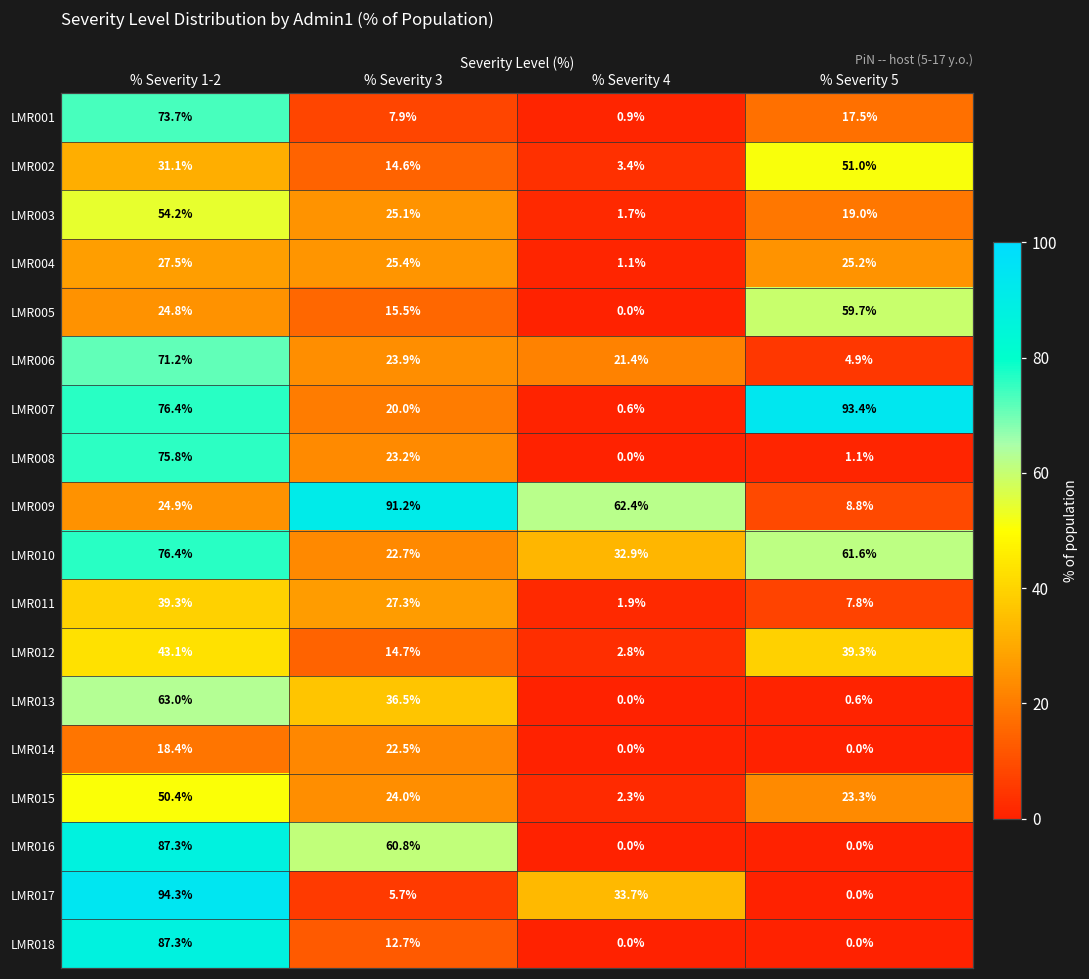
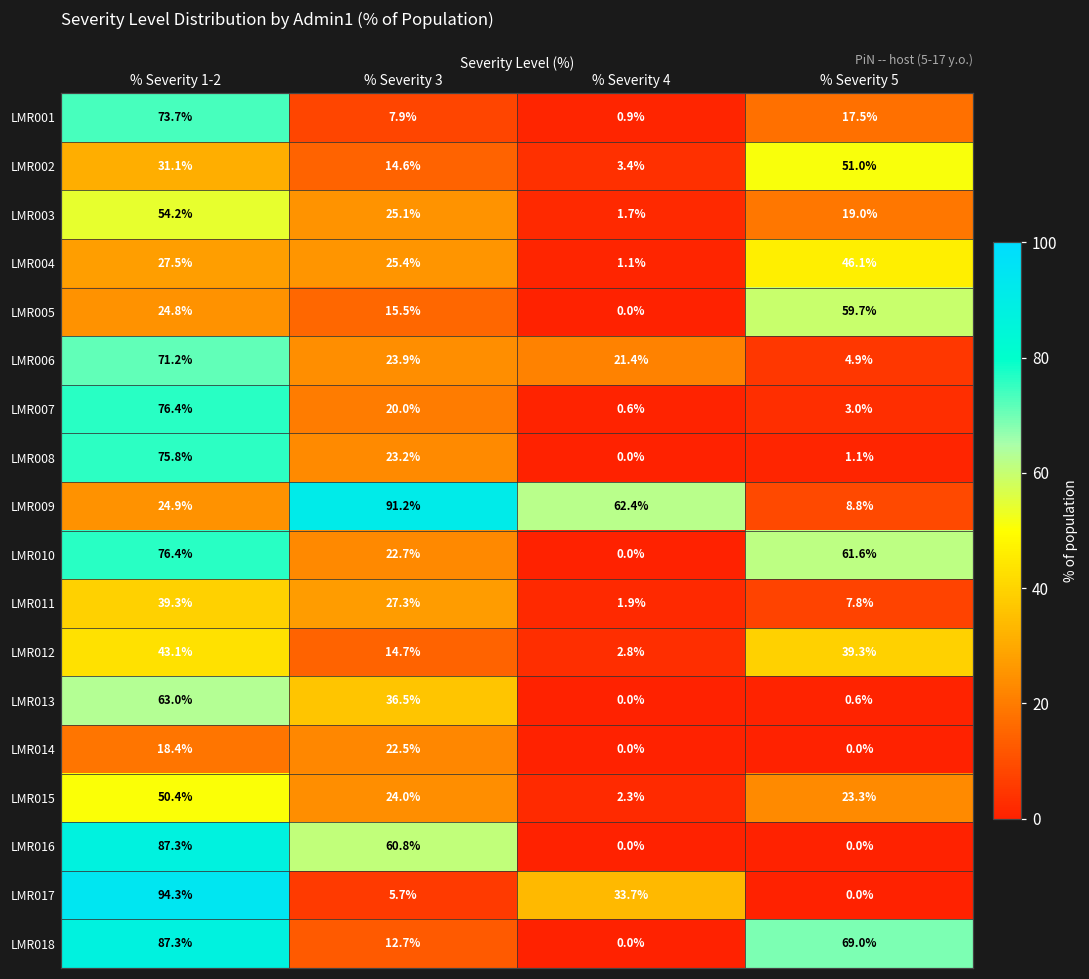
  {
    "LMR001": {
      "% Severity 1-2": "73.7%",
      "% Severity 3": "7.9%",
      "% Severity 4": "0.9%",
      "% Severity 5": "17.5%"
    },
    "LMR002": {
      "% Severity 1-2": "31.1%",
      "% Severity 3": "14.6%",
      "% Severity 4": "3.4%",
      "% Severity 5": "51.0%"
    },
    "LMR003": {
      "% Severity 1-2": "54.2%",
      "% Severity 3": "25.1%",
      "% Severity 4": "1.7%",
      "% Severity 5": "19.0%"
    },
    "LMR004": {
      "% Severity 1-2": "27.5%",
      "% Severity 3": "25.4%",
      "% Severity 4": "1.1%",
-     "% Severity 5": "25.2%"
+     "% Severity 5": "46.1%"
    },
    "LMR005": {
      "% Severity 1-2": "24.8%",
      "% Severity 3": "15.5%",
      "% Severity 4": "0.0%",
      "% Severity 5": "59.7%"
    },
    "LMR006": {
      "% Severity 1-2": "71.2%",
      "% Severity 3": "23.9%",
      "% Severity 4": "21.4%",
      "% Severity 5": "4.9%"
    },
    "LMR007": {
      "% Severity 1-2": "76.4%",
      "% Severity 3": "20.0%",
      "% Severity 4": "0.6%",
-     "% Severity 5": "93.4%"
+     "% Severity 5": "3.0%"
    },
    "LMR008": {
      "% Severity 1-2": "75.8%",
      "% Severity 3": "23.2%",
      "% Severity 4": "0.0%",
      "% Severity 5": "1.1%"
    },
    "LMR009": {
      "% Severity 1-2": "24.9%",
      "% Severity 3": "91.2%",
      "% Severity 4": "62.4%",
      "% Severity 5": "8.8%"
    },
    "LMR010": {
      "% Severity 1-2": "76.4%",
      "% Severity 3": "22.7%",
-     "% Severity 4": "32.9%",
+     "% Severity 4": "0.0%",
      "% Severity 5": "61.6%"
    },
    "LMR011": {
      "% Severity 1-2": "39.3%",
      "% Severity 3": "27.3%",
      "% Severity 4": "1.9%",
      "% Severity 5": "7.8%"
    },
    "LMR012": {
      "% Severity 1-2": "43.1%",
      "% Severity 3": "14.7%",
      "% Severity 4": "2.8%",
      "% Severity 5": "39.3%"
    },
    "LMR013": {
      "% Severity 1-2": "63.0%",
      "% Severity 3": "36.5%",
      "% Severity 4": "0.0%",
      "% Severity 5": "0.6%"
    },
    "LMR014": {
      "% Severity 1-2": "18.4%",
      "% Severity 3": "22.5%",
      "% Severity 4": "0.0%",
      "% Severity 5": "0.0%"
    },
    "LMR015": {
      "% Severity 1-2": "50.4%",
      "% Severity 3": "24.0%",
      "% Severity 4": "2.3%",
      "% Severity 5": "23.3%"
    },
    "LMR016": {
      "% Severity 1-2": "87.3%",
      "% Severity 3": "60.8%",
      "% Severity 4": "0.0%",
      "% Severity 5": "0.0%"
    },
    "LMR017": {
      "% Severity 1-2": "94.3%",
      "% Severity 3": "5.7%",
      "% Severity 4": "33.7%",
      "% Severity 5": "0.0%"
    },
    "LMR018": {
      "% Severity 1-2": "87.3%",
      "% Severity 3": "12.7%",
      "% Severity 4": "0.0%",
-     "% Severity 5": "0.0%"
+     "% Severity 5": "69.0%"
    }
  }
